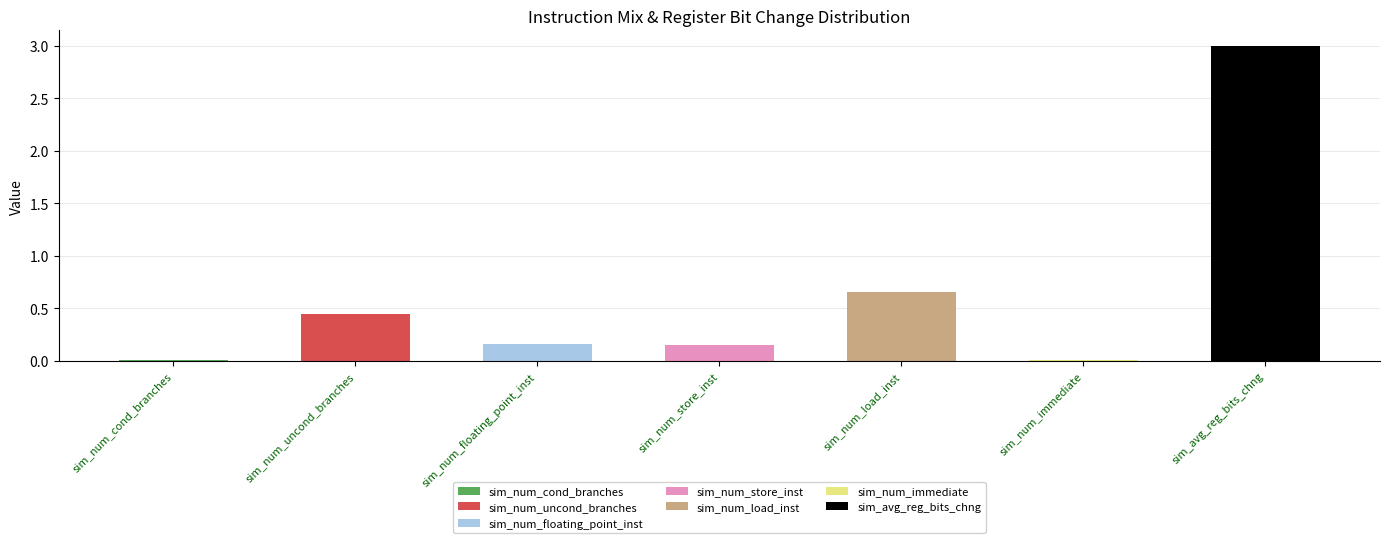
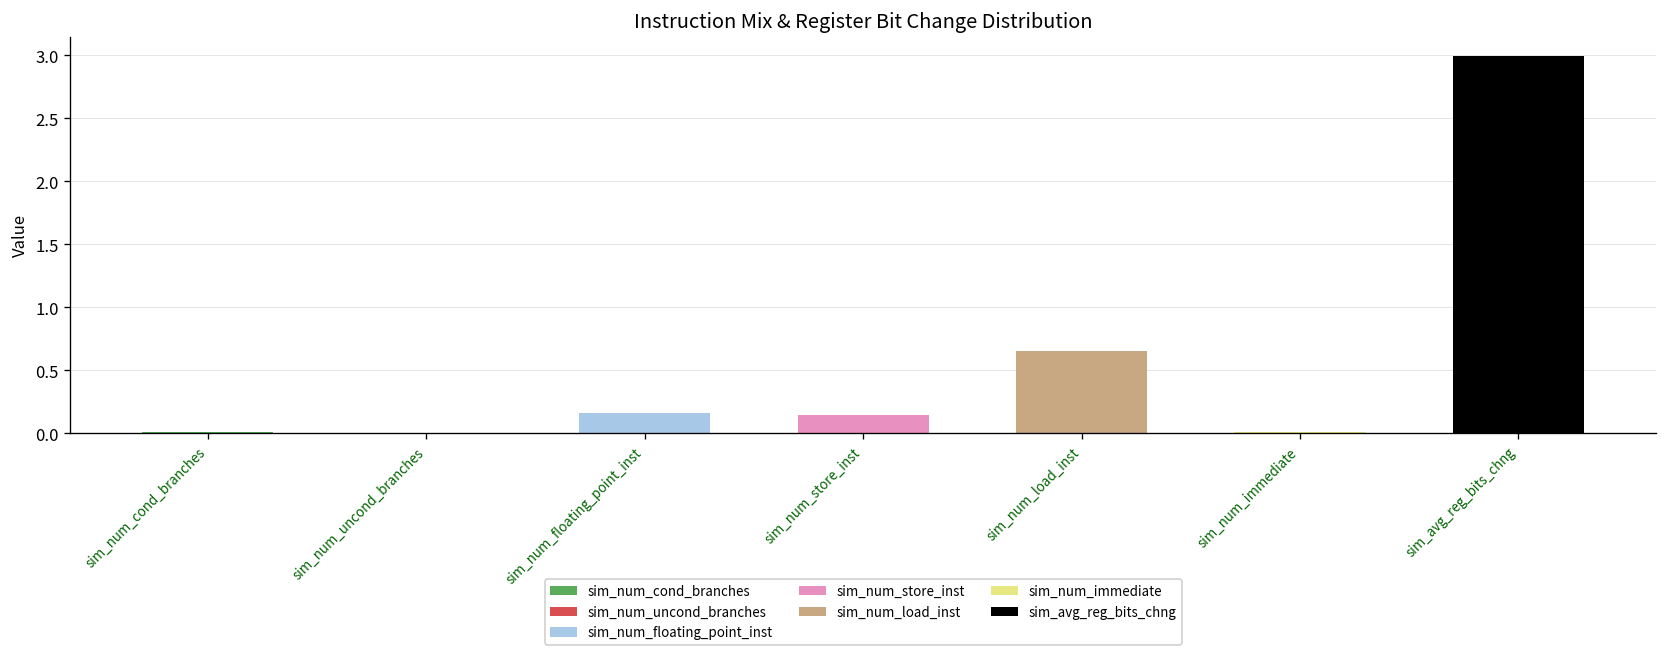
  {
-   "sim_num_uncond_branches": 0.45,
+   "sim_num_uncond_branches": 0.00,
    "sim_num_floating_point_inst": 0.16,
    "sim_num_store_inst": 0.15,
    "sim_num_load_inst": 0.65,
    "sim_avg_reg_bits_chng": 3.00
  }
